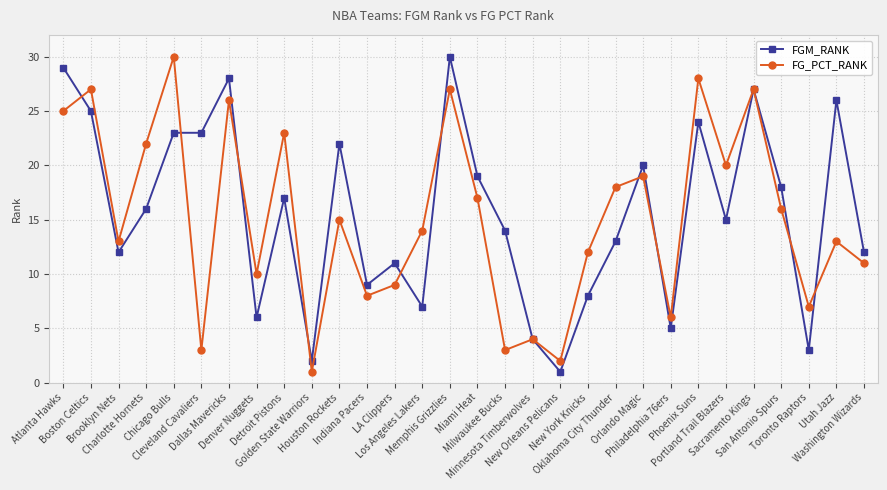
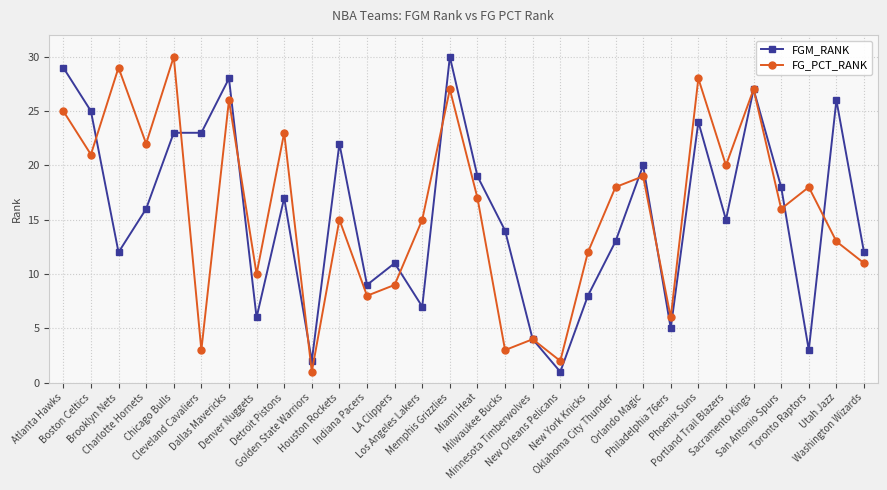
  {
    "FGM_RANK": {
      "Atlanta Hawks": 29,
      "Boston Celtics": 25,
      "Brooklyn Nets": 12,
      "Charlotte Hornets": 16,
      "Chicago Bulls": 23,
      "Cleveland Cavaliers": 23,
      "Dallas Mavericks": 28,
      "Denver Nuggets": 6,
      "Detroit Pistons": 17,
      "Golden State Warriors": 2,
      "Houston Rockets": 22,
      "Indiana Pacers": 9,
      "LA Clippers": 11,
      "Los Angeles Lakers": 7,
      "Memphis Grizzlies": 30,
      "Miami Heat": 19,
      "Milwaukee Bucks": 14,
      "New Orleans Pelicans": 1,
      "New York Knicks": 8,
      "Oklahoma City Thunder": 13,
      "Orlando Magic": 20,
      "Philadelphia 76ers": 5,
      "Phoenix Suns": 24,
      "Portland Trail Blazers": 15,
      "San Antonio Spurs": 18,
      "Toronto Raptors": 3,
      "Utah Jazz": 26,
      "Washington Wizards": 12
    },
    "FG_PCT_RANK": {
      "Atlanta Hawks": 25,
-     "Boston Celtics": 27,
-     "Brooklyn Nets": 13,
+     "Boston Celtics": 21,
+     "Brooklyn Nets": 29,
      "Charlotte Hornets": 22,
      "Chicago Bulls": 30,
      "Cleveland Cavaliers": 3,
      "Dallas Mavericks": 26,
      "Denver Nuggets": 10,
      "Detroit Pistons": 23,
      "Golden State Warriors": 1,
      "Houston Rockets": 15,
      "Indiana Pacers": 8,
      "LA Clippers": 9,
-     "Los Angeles Lakers": 14,
+     "Los Angeles Lakers": 15,
      "Memphis Grizzlies": 27,
      "Miami Heat": 17,
      "Milwaukee Bucks": 3,
      "New Orleans Pelicans": 2,
      "New York Knicks": 12,
      "Oklahoma City Thunder": 18,
      "Orlando Magic": 19,
      "Philadelphia 76ers": 6,
      "Phoenix Suns": 28,
      "Portland Trail Blazers": 20,
      "San Antonio Spurs": 16,
-     "Toronto Raptors": 7,
+     "Toronto Raptors": 18,
      "Utah Jazz": 13,
      "Washington Wizards": 11
    }
  }
